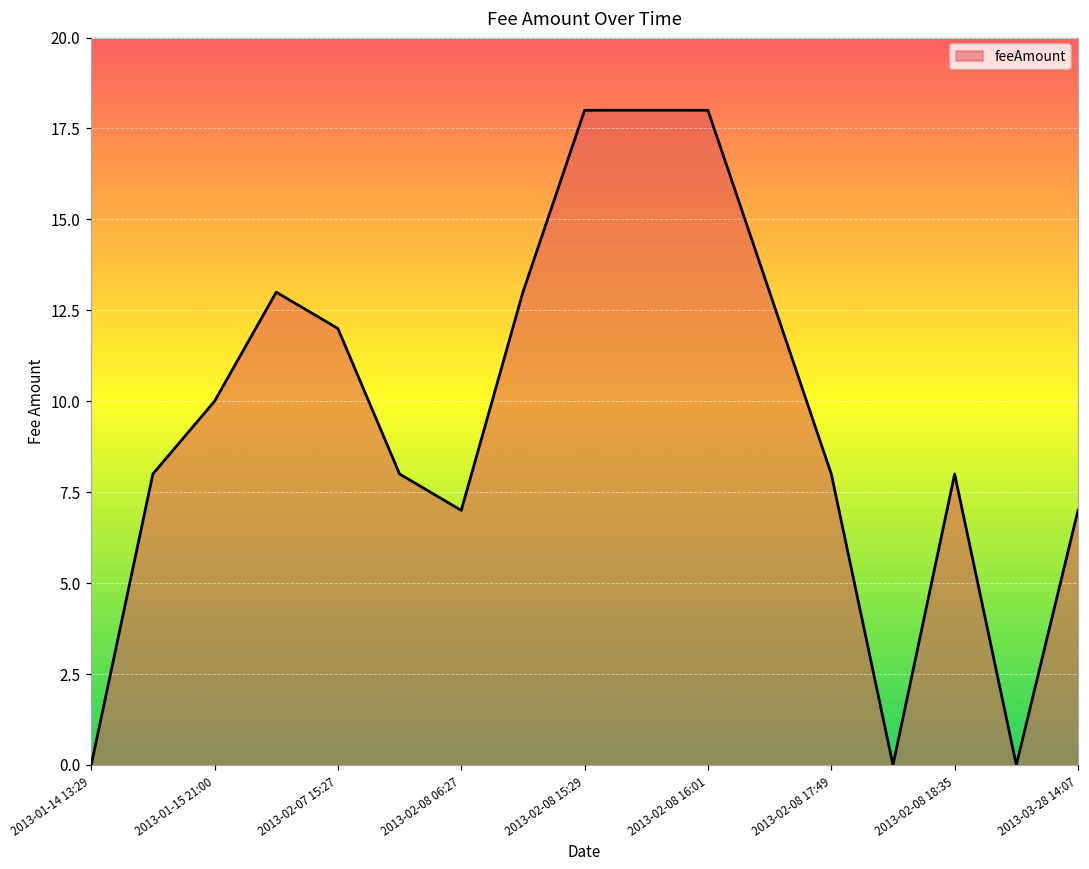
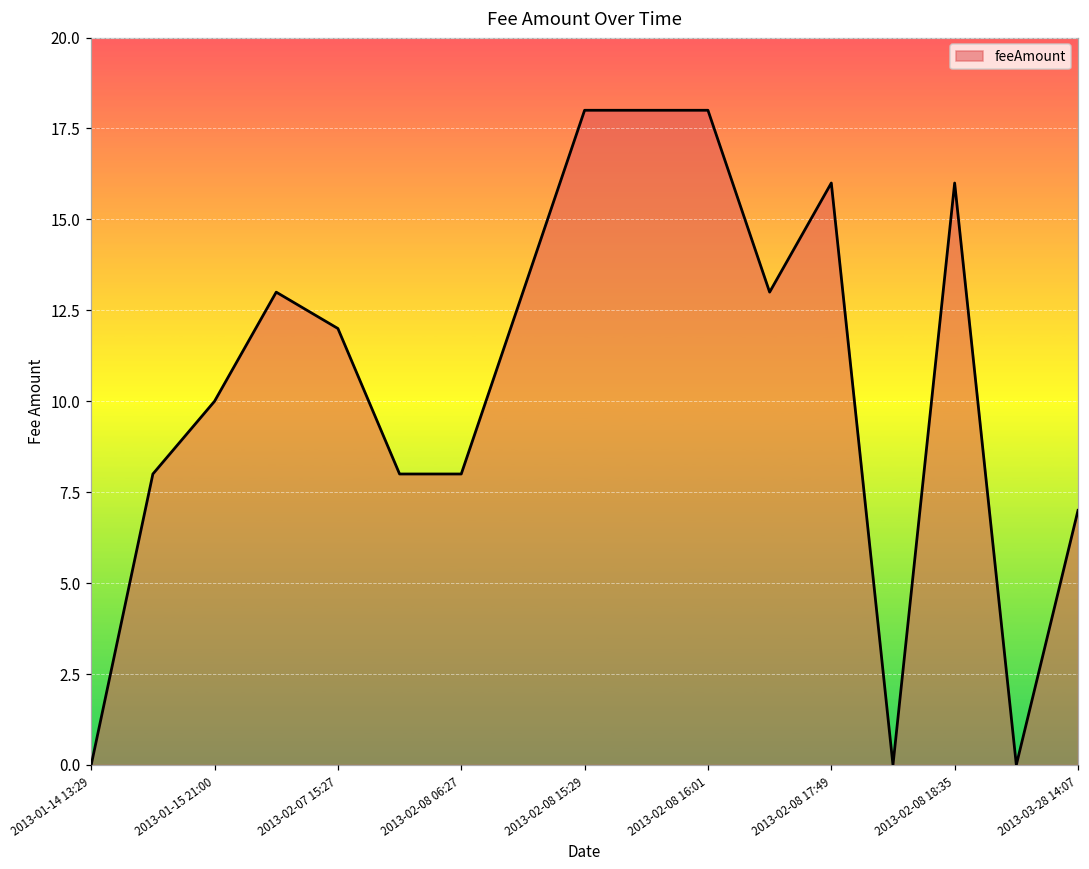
  {
    "2013-01-14 13:29": 0,
    "2013-01-15 21:00": 10,
    "2013-02-07 15:27": 12,
-   "2013-02-08 06:27": 7,
+   "2013-02-08 06:27": 8,
    "2013-02-08 15:29": 18,
    "2013-02-08 16:01": 18,
-   "2013-02-08 17:49": 8,
-   "2013-02-08 18:35": 8,
+   "2013-02-08 17:49": 16,
+   "2013-02-08 18:35": 16,
    "2013-03-28 14:07": 7
  }
